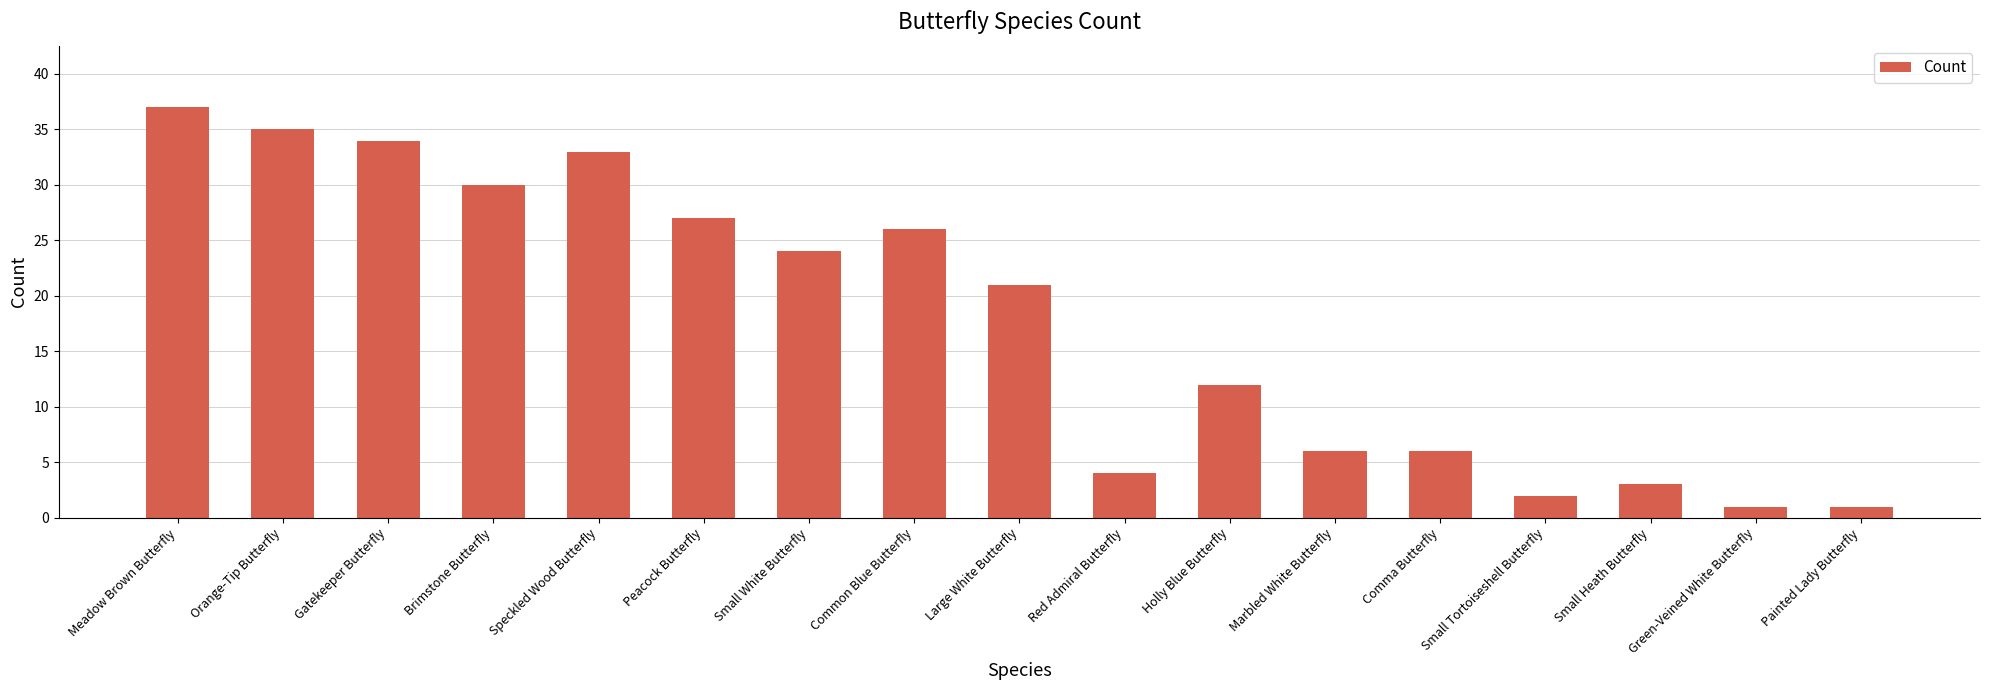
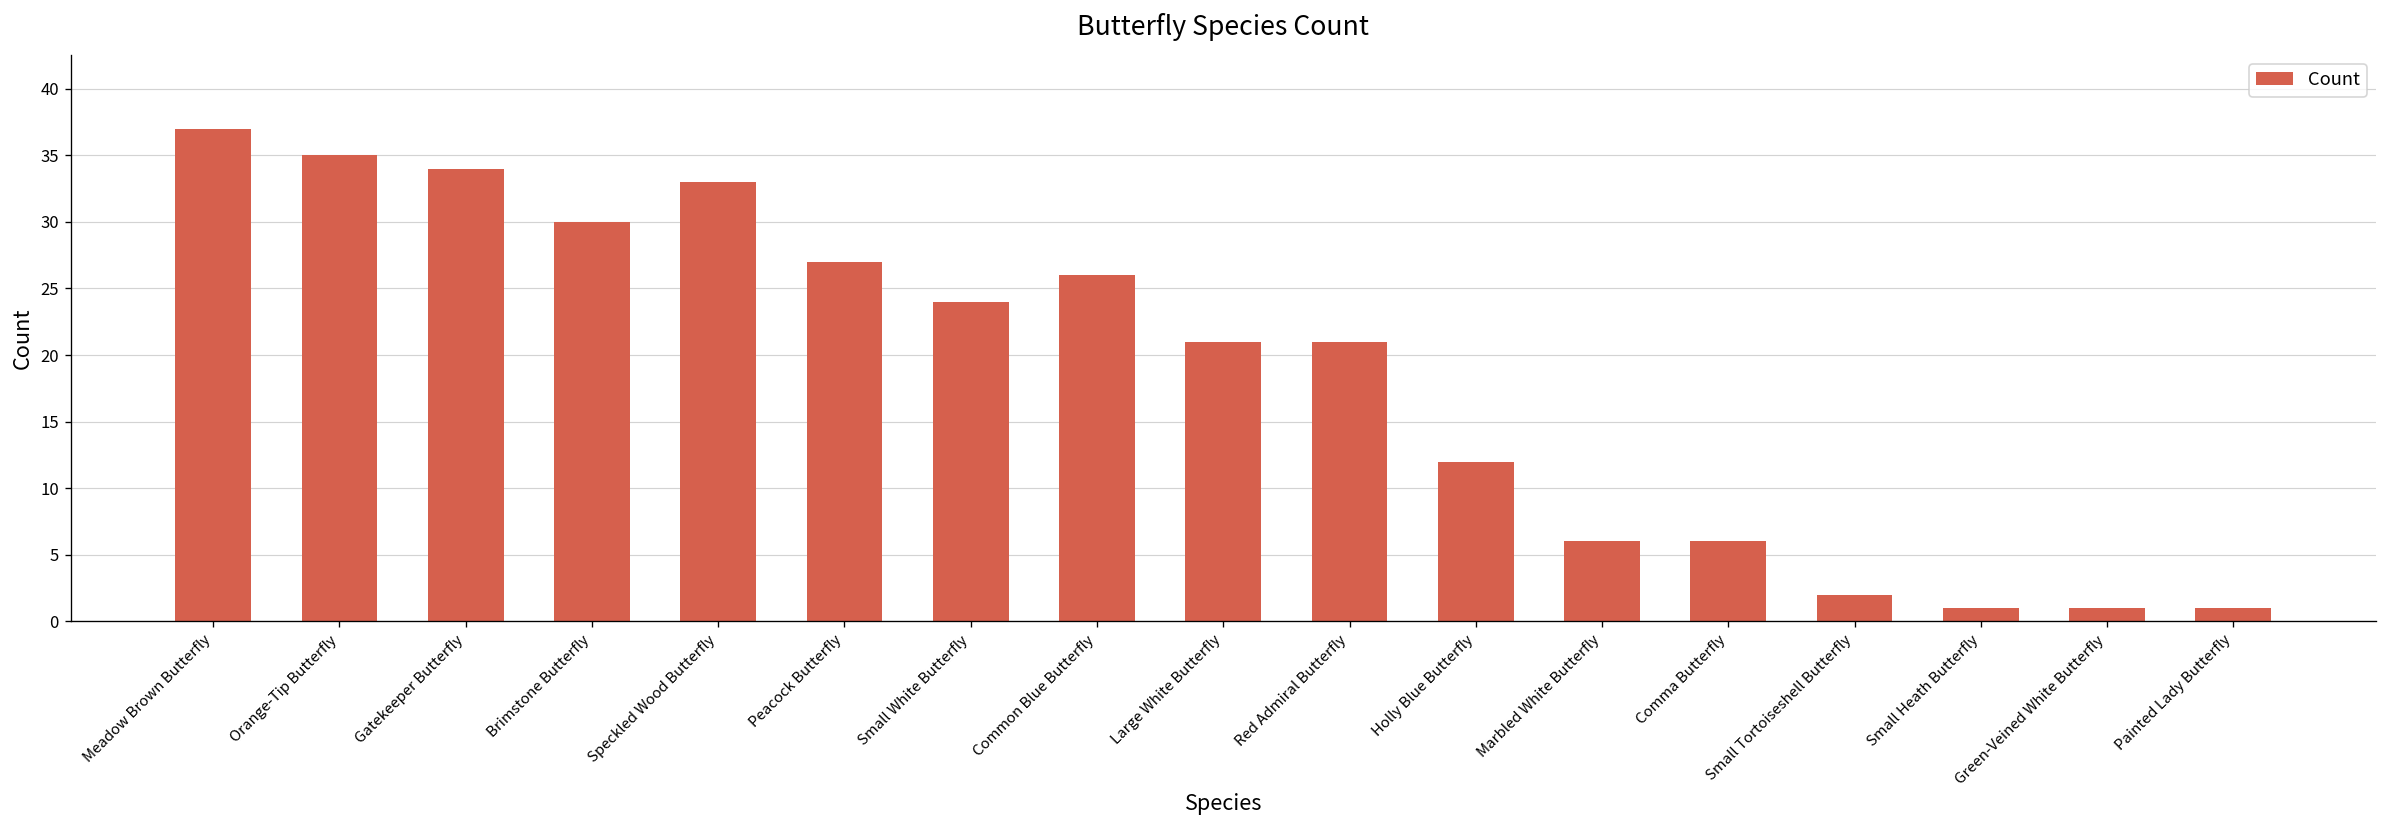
  {
    "Meadow Brown Butterfly": 37,
    "Orange-Tip Butterfly": 35,
    "Gatekeeper Butterfly": 34,
    "Brimstone Butterfly": 30,
    "Speckled Wood Butterfly": 33,
    "Peacock Butterfly": 27,
    "Small White Butterfly": 24,
    "Common Blue Butterfly": 26,
    "Large White Butterfly": 21,
-   "Red Admiral Butterfly": 4,
+   "Red Admiral Butterfly": 21,
    "Holly Blue Butterfly": 12,
    "Marbled White Butterfly": 6,
    "Comma Butterfly": 6,
    "Small Tortoiseshell Butterfly": 2,
-   "Small Heath Butterfly": 3,
+   "Small Heath Butterfly": 1,
    "Green-Veined White Butterfly": 1,
    "Painted Lady Butterfly": 1
  }
